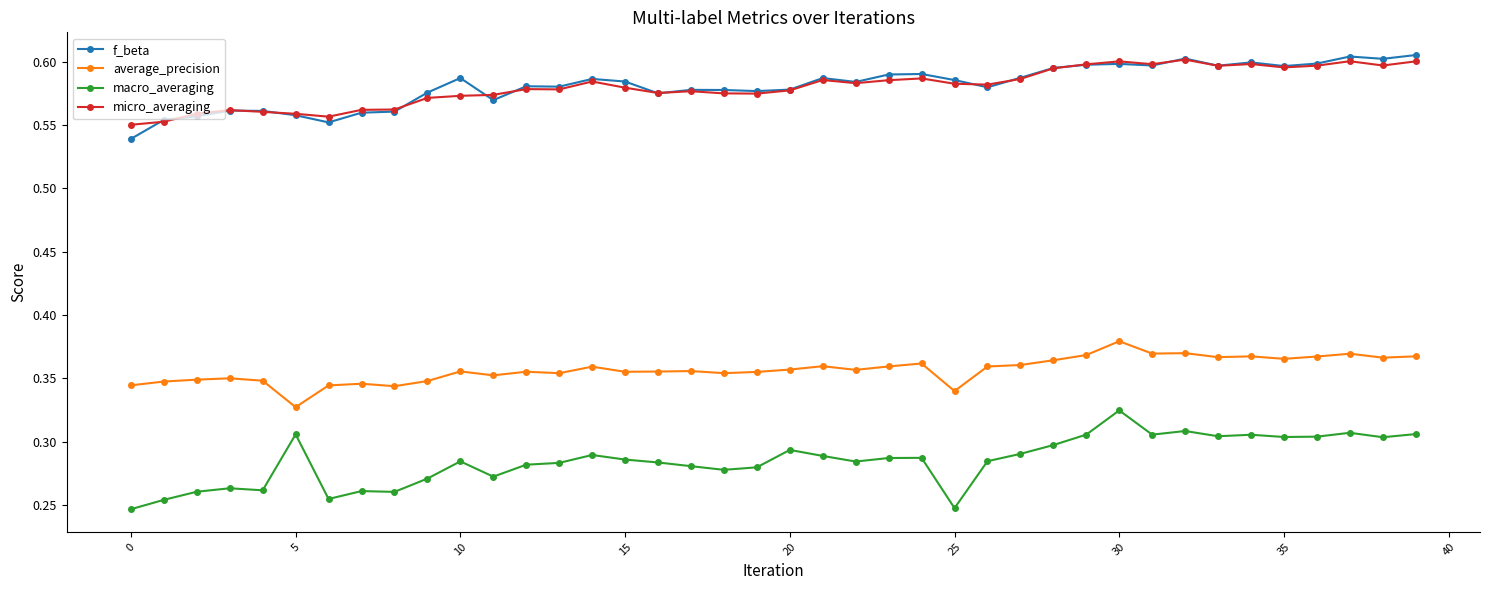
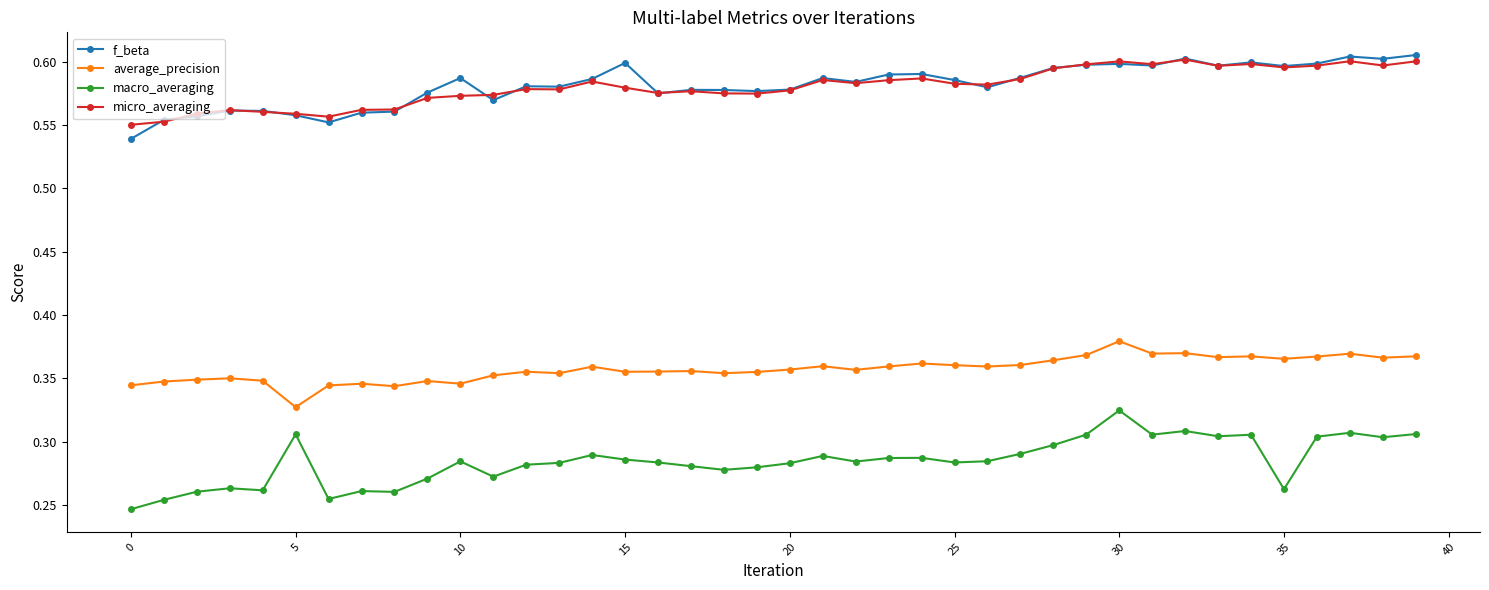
  {
    "f_beta": {
      "0": 0.539,
      "10": 0.587,
-     "15": 0.585,
+     "15": 0.599,
      "25": 0.586
    },
    "average_precision": {
      "0": 0.344,
      "5": 0.327,
-     "10": 0.355,
+     "10": 0.346,
      "15": 0.355,
      "20": 0.357,
-     "25": 0.340,
+     "25": 0.360,
      "30": 0.379,
      "35": 0.365
    },
    "macro_averaging": {
      "0": 0.247,
      "5": 0.306,
      "10": 0.284,
      "15": 0.286,
-     "20": 0.293,
-     "25": 0.247,
+     "20": 0.283,
+     "25": 0.283,
      "30": 0.325,
-     "35": 0.304
+     "35": 0.262
    },
    "micro_averaging": {
      "0": 0.550,
      "10": 0.573,
      "15": 0.580,
      "25": 0.583
    }
  }
